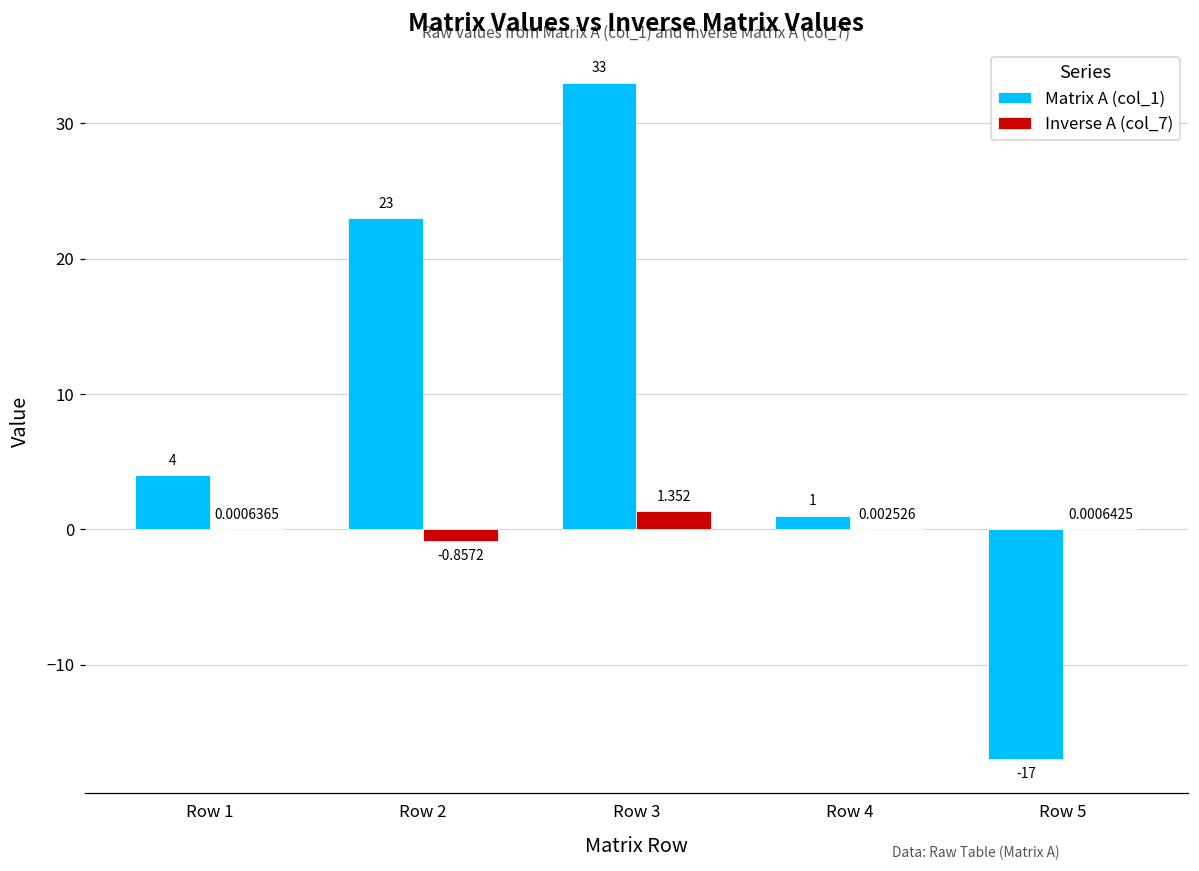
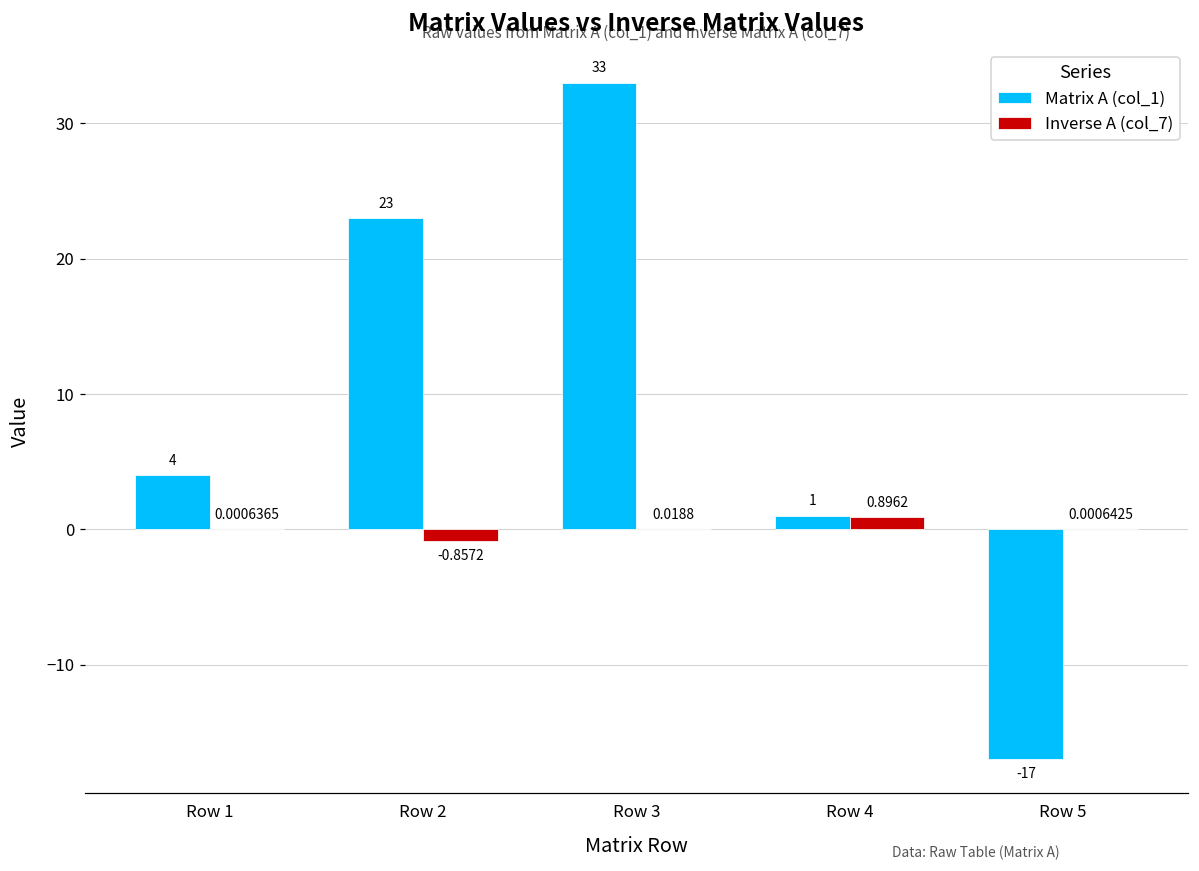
  {
    "Matrix A (col_1)": {
      "Row 1": 4,
      "Row 2": 23,
      "Row 3": 33,
      "Row 4": 1,
      "Row 5": -17
    },
    "Inverse A (col_7)": {
      "Row 1": 0.0006365,
      "Row 2": -0.8572,
-     "Row 3": 1.352,
-     "Row 4": 0.002526,
+     "Row 3": 0.0188,
+     "Row 4": 0.8962,
      "Row 5": 0.0006425
    }
  }
